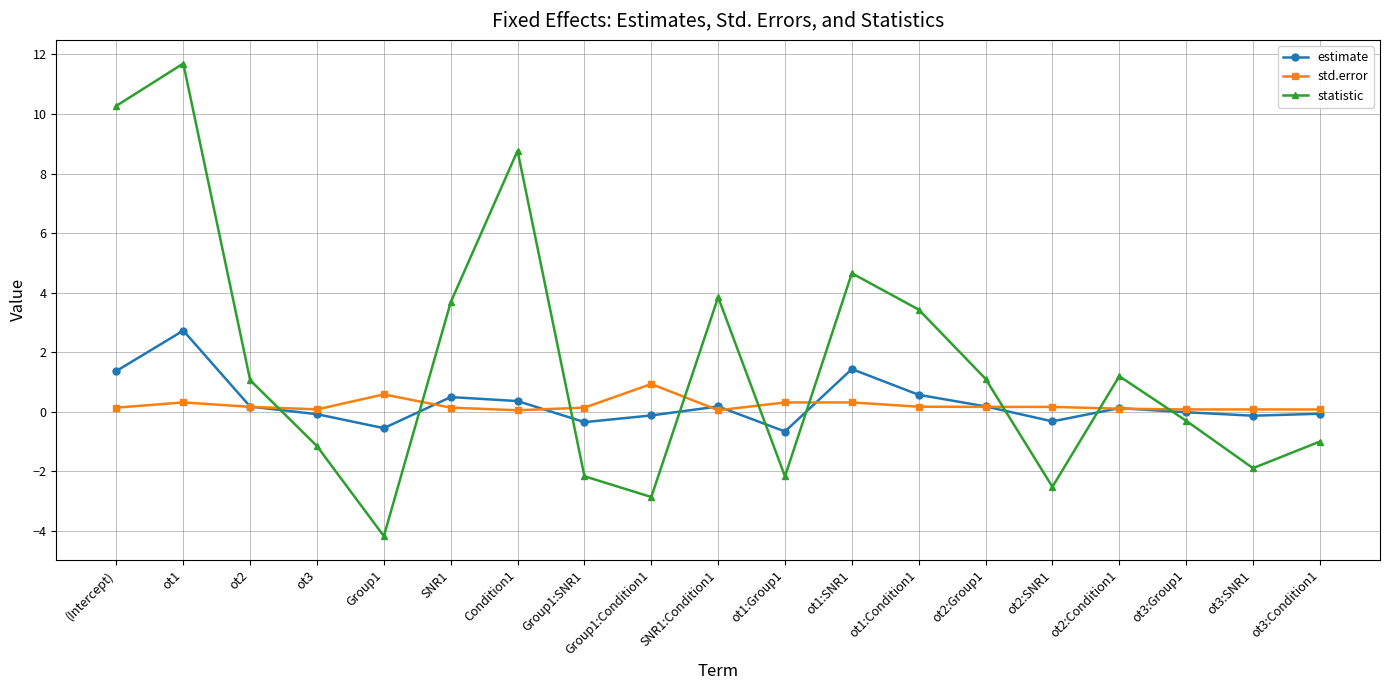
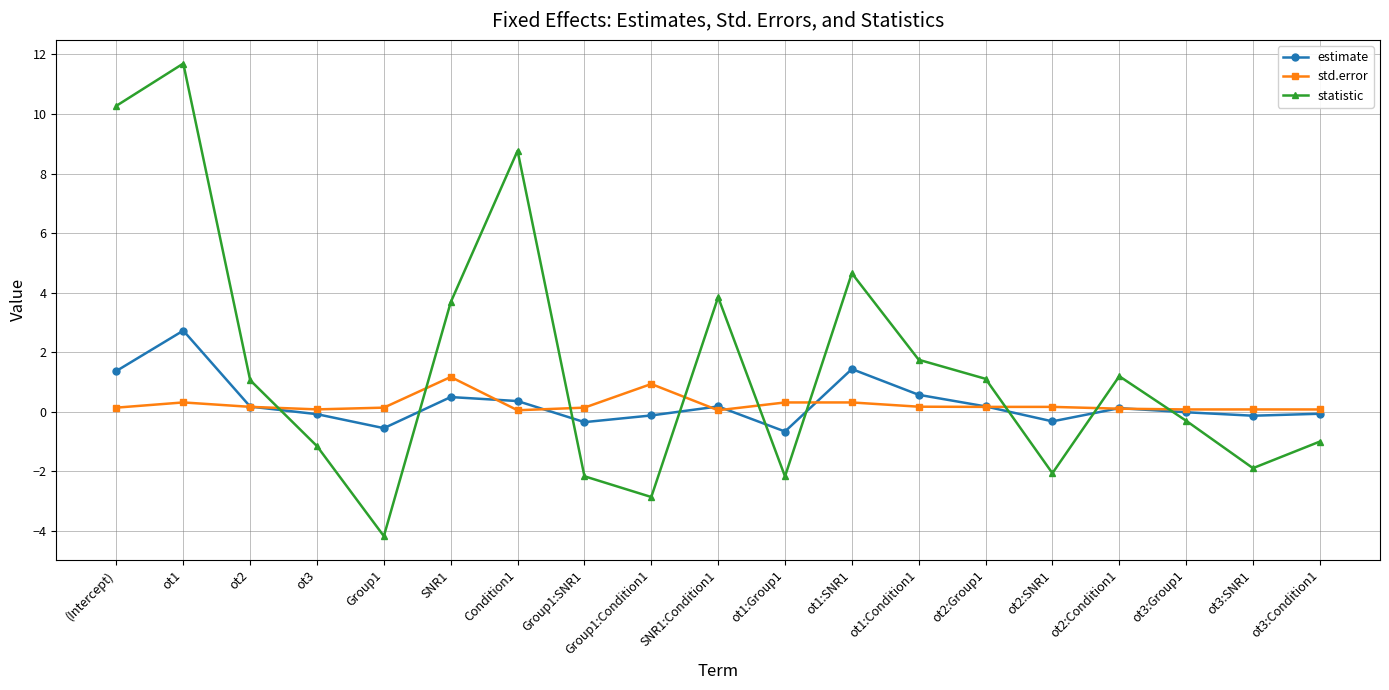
  {
    "estimate": {
      "(Intercept)": 1.4,
      "ot1": 2.7,
      "ot3": -0.1,
      "Group1": -0.6,
      "SNR1": 0.5,
      "Condition1": 0.4,
      "Group1:SNR1": -0.4,
      "Group1:Condition1": -0.1,
      "SNR1:Condition1": 0.2,
      "ot1:Group1": -0.7,
      "ot1:SNR1": 1.4,
      "ot1:Condition1": 0.6,
      "ot2:SNR1": -0.3,
      "ot3:Group1": 0.0,
      "ot3:SNR1": -0.1,
      "ot3:Condition1": -0.1
    },
    "std.error": {
      "(Intercept)": 0.1,
      "ot1": 0.3,
      "ot3": 0.1,
-     "Group1": 0.6,
-     "SNR1": 0.1,
+     "Group1": 0.1,
+     "SNR1": 1.2,
      "Condition1": 0.0,
      "Group1:SNR1": 0.1,
      "Group1:Condition1": 0.9,
      "SNR1:Condition1": 0.0,
      "ot1:Group1": 0.3,
      "ot1:SNR1": 0.3,
      "ot1:Condition1": 0.2,
      "ot2:SNR1": 0.2,
      "ot3:Group1": 0.1,
      "ot3:SNR1": 0.1,
      "ot3:Condition1": 0.1
    },
    "statistic": {
      "(Intercept)": 10.3,
      "ot1": 11.7,
      "ot2": 1.1,
      "ot3": -1.2,
      "Group1": -4.2,
      "SNR1": 3.7,
      "Condition1": 8.8,
      "Group1:SNR1": -2.2,
      "Group1:Condition1": -2.9,
      "SNR1:Condition1": 3.8,
      "ot1:Group1": -2.2,
      "ot1:SNR1": 4.6,
-     "ot1:Condition1": 3.4,
+     "ot1:Condition1": 1.7,
      "ot2:Group1": 1.1,
-     "ot2:SNR1": -2.5,
+     "ot2:SNR1": -2.1,
      "ot2:Condition1": 1.2,
      "ot3:Group1": -0.3,
      "ot3:SNR1": -1.9,
      "ot3:Condition1": -1.0
    }
  }
